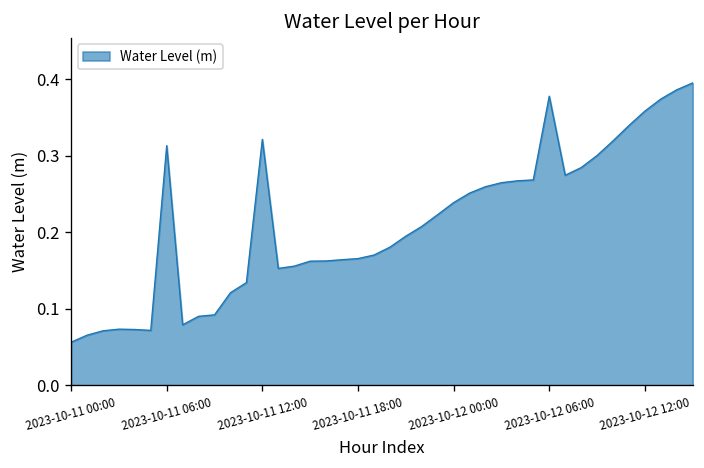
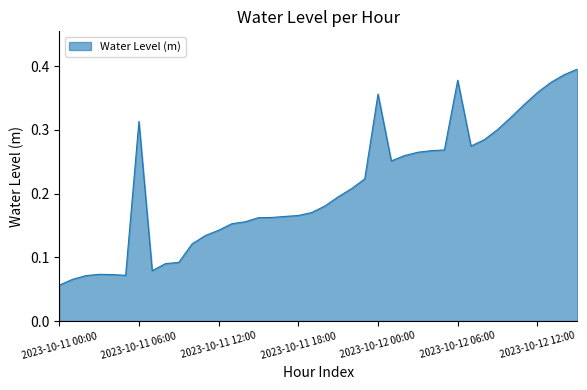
  {
    "2023-10-11 00:00": 0.06,
    "2023-10-11 06:00": 0.31,
-   "2023-10-11 12:00": 0.32,
+   "2023-10-11 12:00": 0.14,
    "2023-10-11 18:00": 0.17,
-   "2023-10-12 00:00": 0.24,
+   "2023-10-12 00:00": 0.36,
    "2023-10-12 06:00": 0.38,
    "2023-10-12 12:00": 0.36
  }
